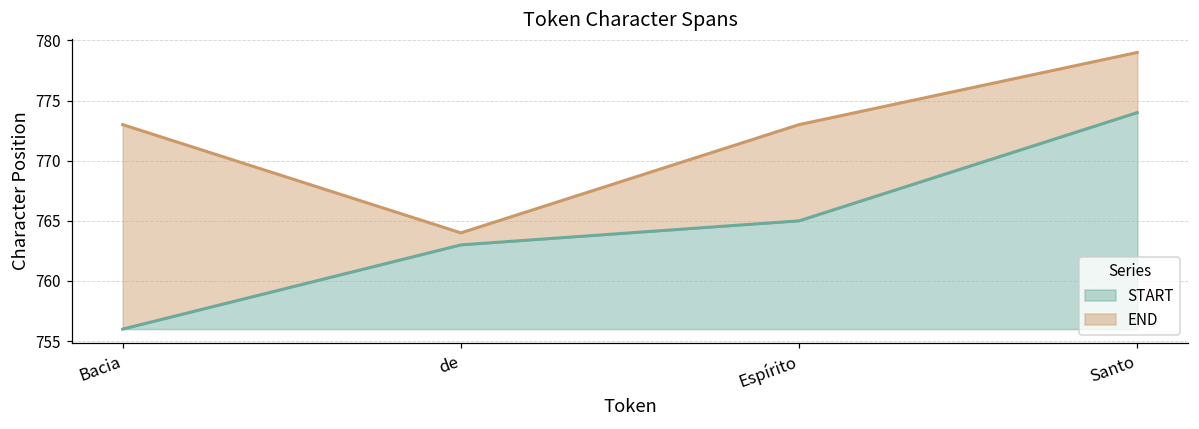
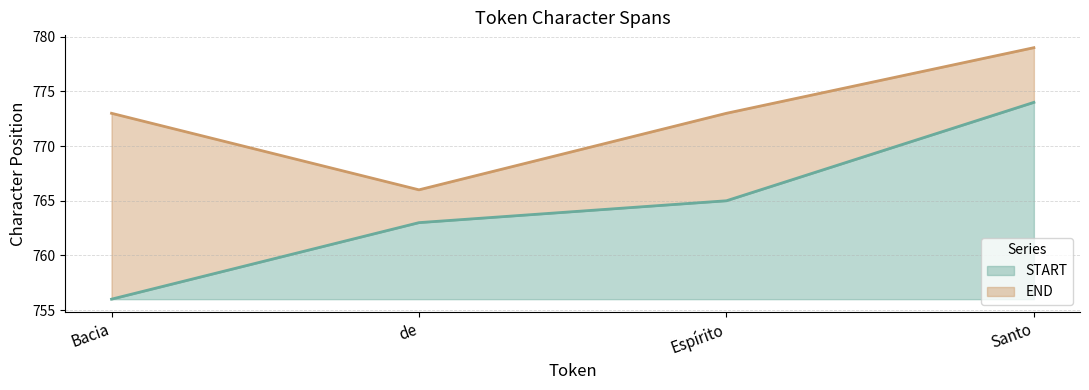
  {
    "START": {
      "Bacia": 756,
      "de": 763,
      "Espírito": 765,
      "Santo": 774
    },
    "END": {
      "Bacia": 773,
-     "de": 764,
+     "de": 766,
      "Espírito": 773,
      "Santo": 779
    }
  }
